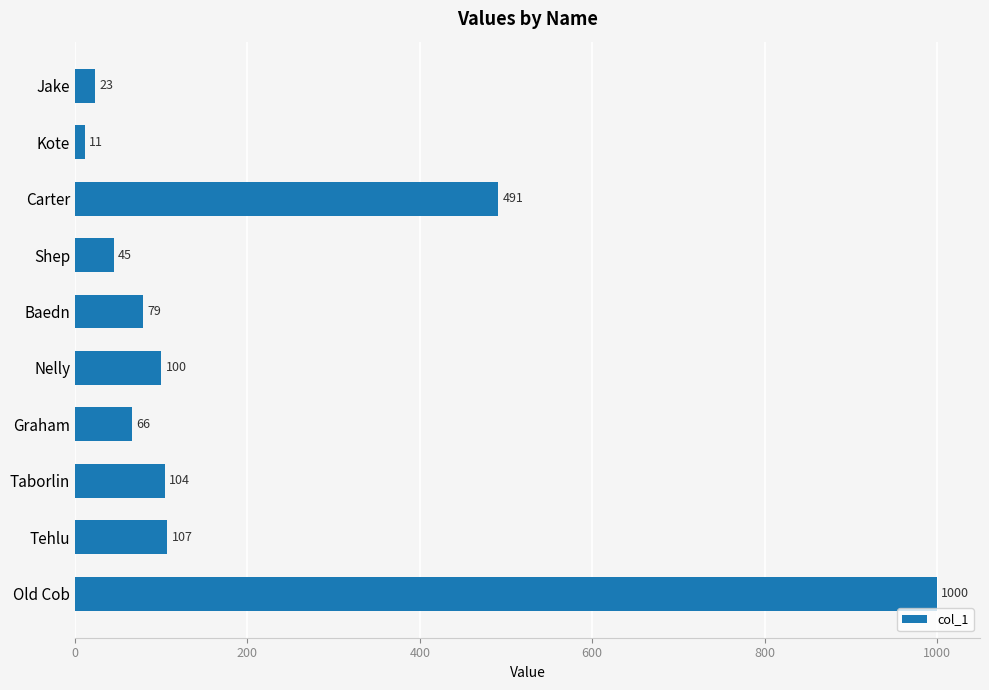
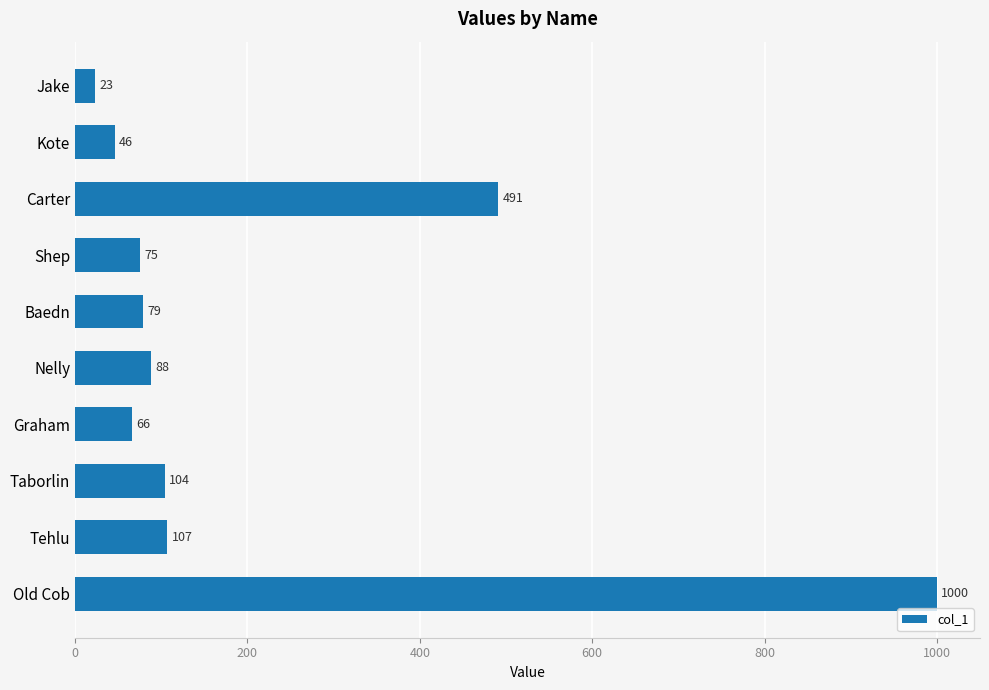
  {
    "Jake": 23,
-   "Kote": 11,
+   "Kote": 46,
    "Carter": 491,
-   "Shep": 45,
+   "Shep": 75,
    "Baedn": 79,
-   "Nelly": 100,
+   "Nelly": 88,
    "Graham": 66,
    "Taborlin": 104,
    "Tehlu": 107,
    "Old Cob": 1000
  }
